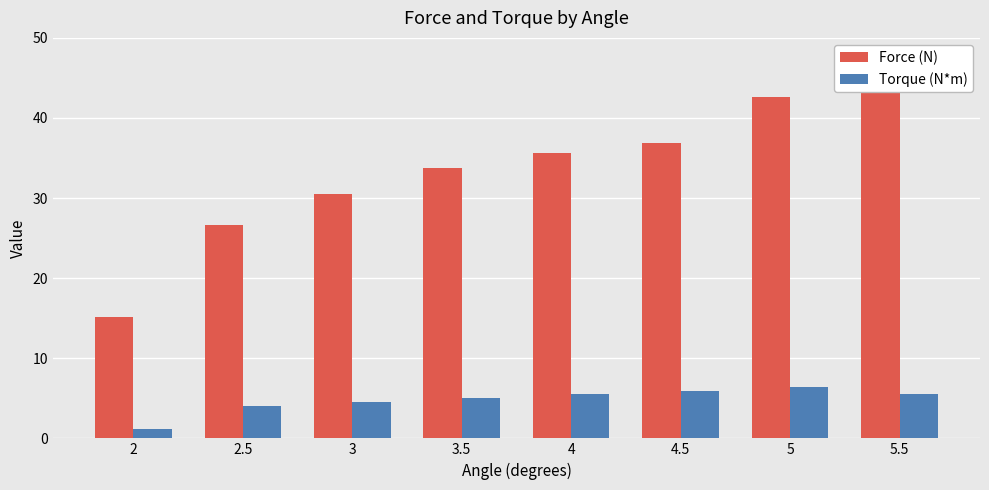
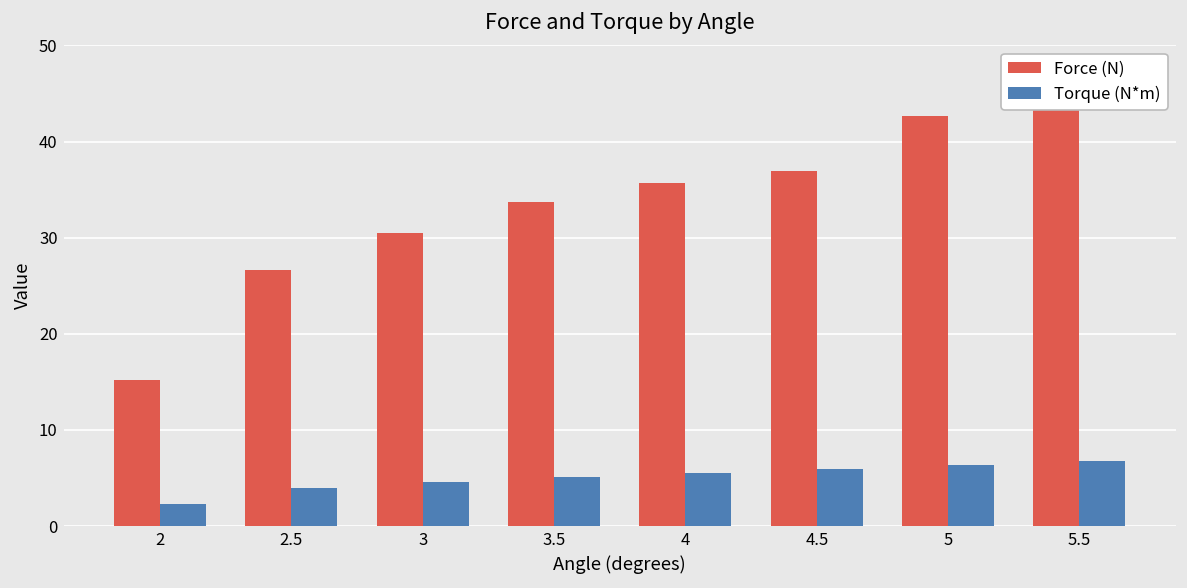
  {
    "Force (N)": {
      "2": 15,
      "2.5": 27,
      "3": 31,
      "3.5": 34,
      "4": 36,
      "4.5": 37,
      "5": 43
    },
    "Torque (N*m)": {
-     "2": 1,
+     "2": 2,
      "2.5": 4,
      "3": 5,
      "3.5": 5,
      "4": 6,
      "4.5": 6,
      "5": 6,
-     "5.5": 6
+     "5.5": 7
    }
  }
